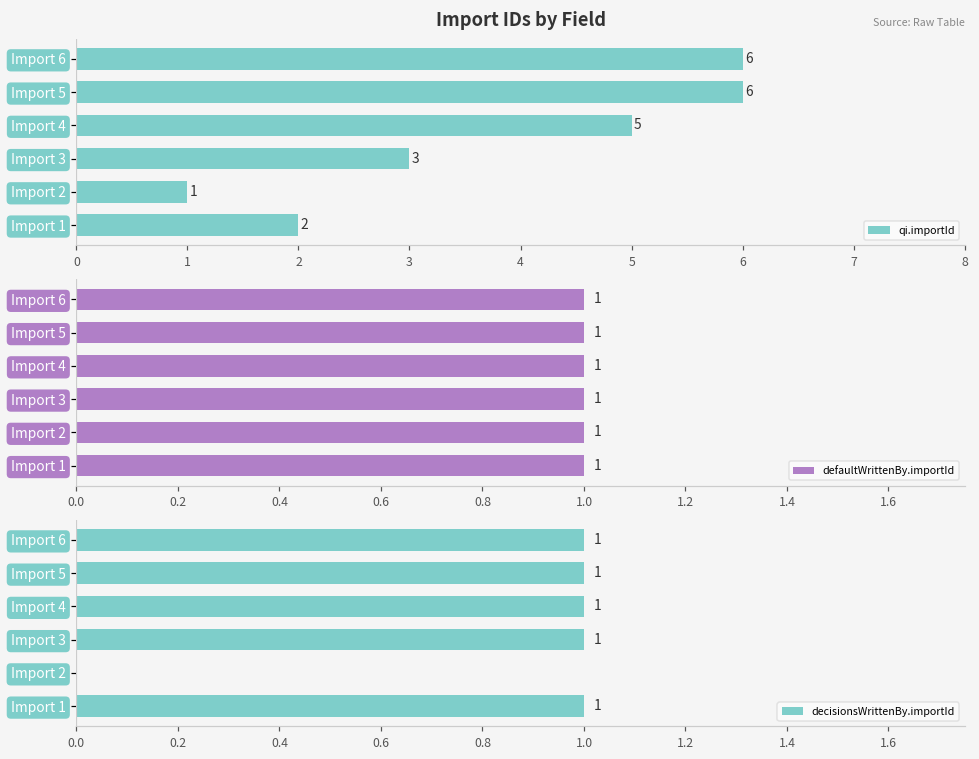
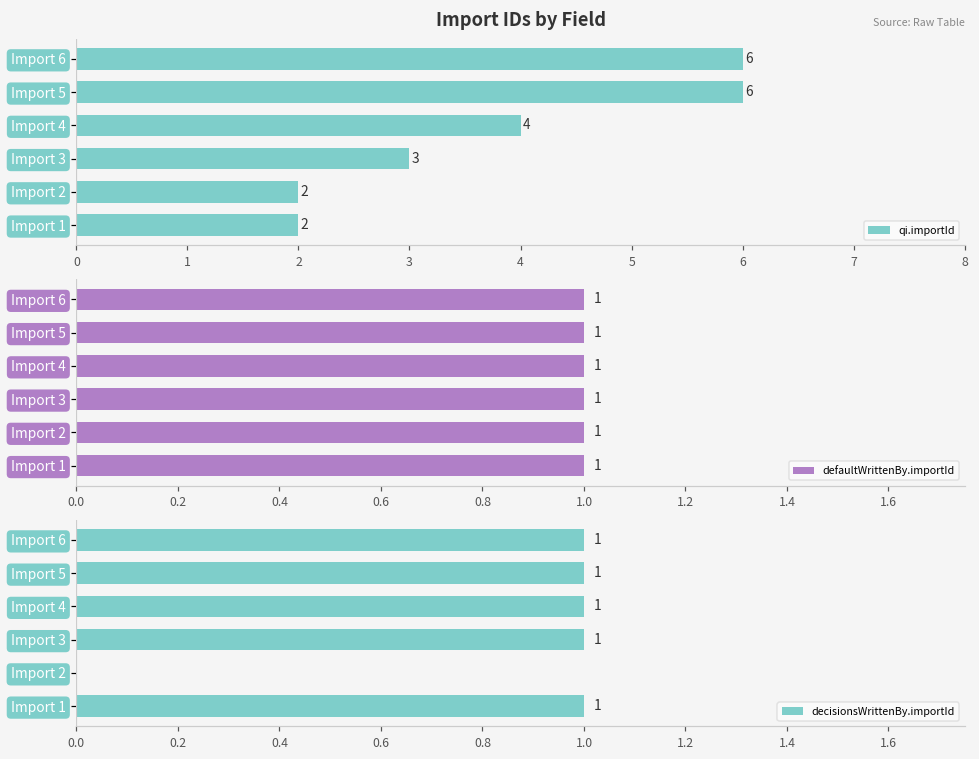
  {
    "Import IDs by Field": {
      "Import 6": 6,
      "Import 5": 6,
-     "Import 4": 5,
+     "Import 4": 4,
      "Import 3": 3,
-     "Import 2": 1,
+     "Import 2": 2,
      "Import 1": 2
    }
  }
